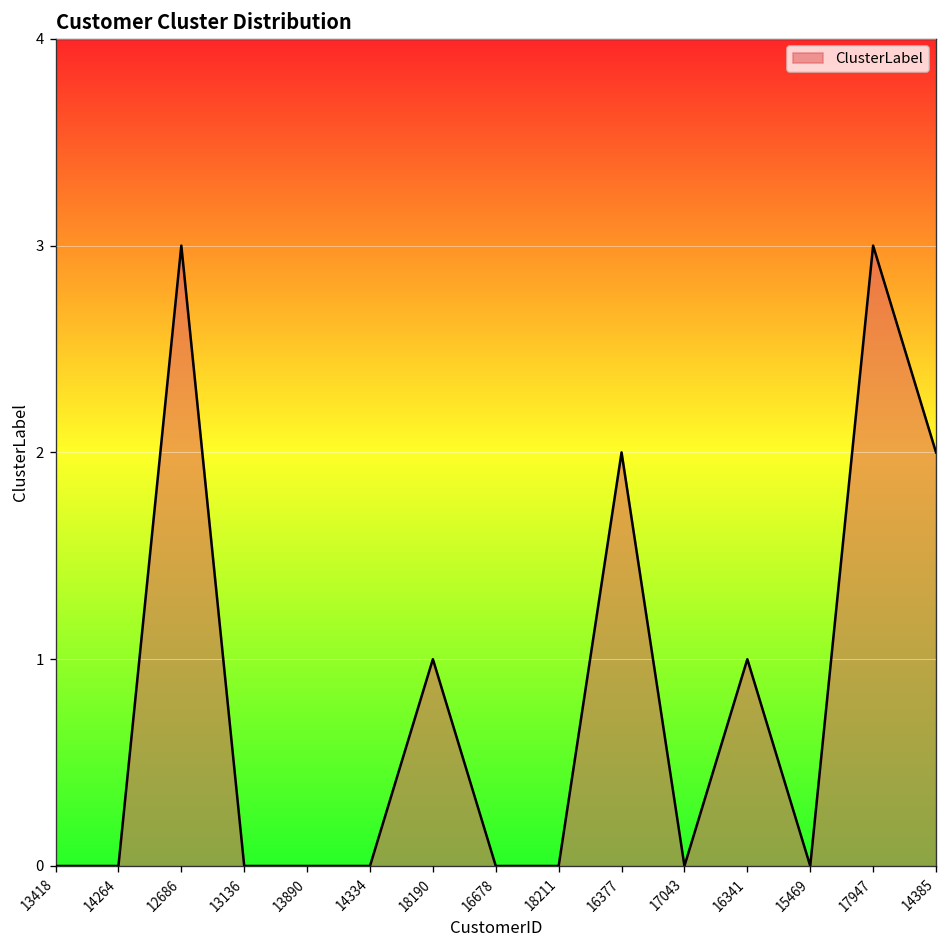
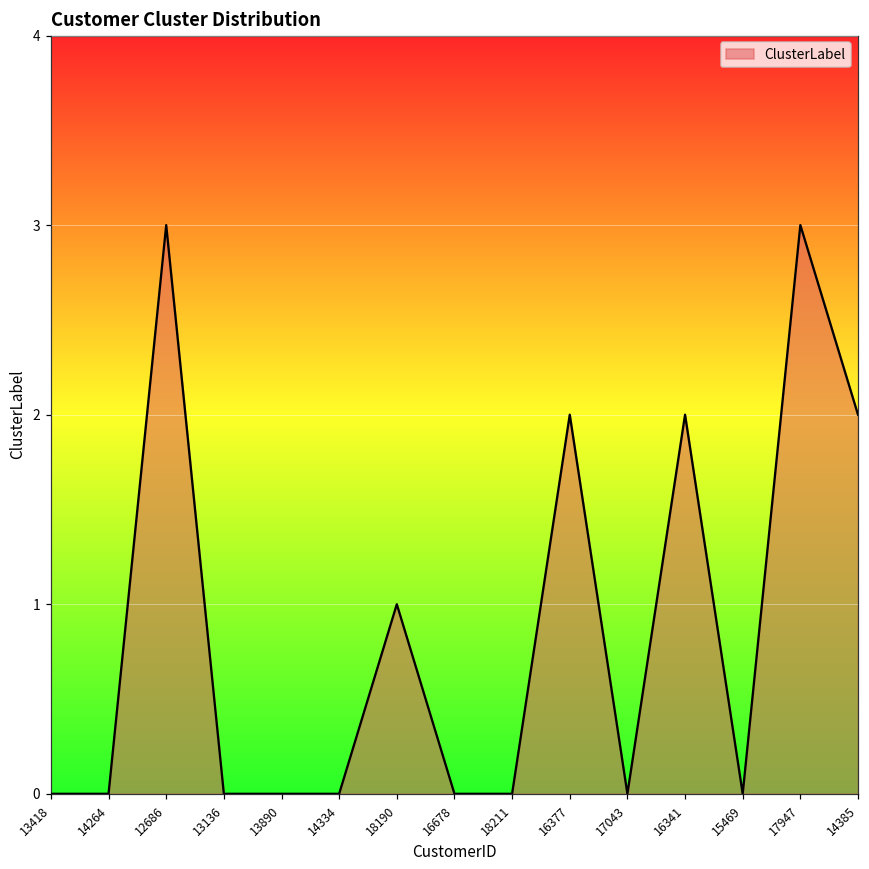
  {
    "13418": 0,
    "14264": 0,
    "12686": 3,
    "13136": 0,
    "13890": 0,
    "14334": 0,
    "18190": 1,
    "16678": 0,
    "18211": 0,
    "16377": 2,
    "17043": 0,
-   "16341": 1,
+   "16341": 2,
    "15469": 0,
    "17947": 3,
    "14385": 2
  }
